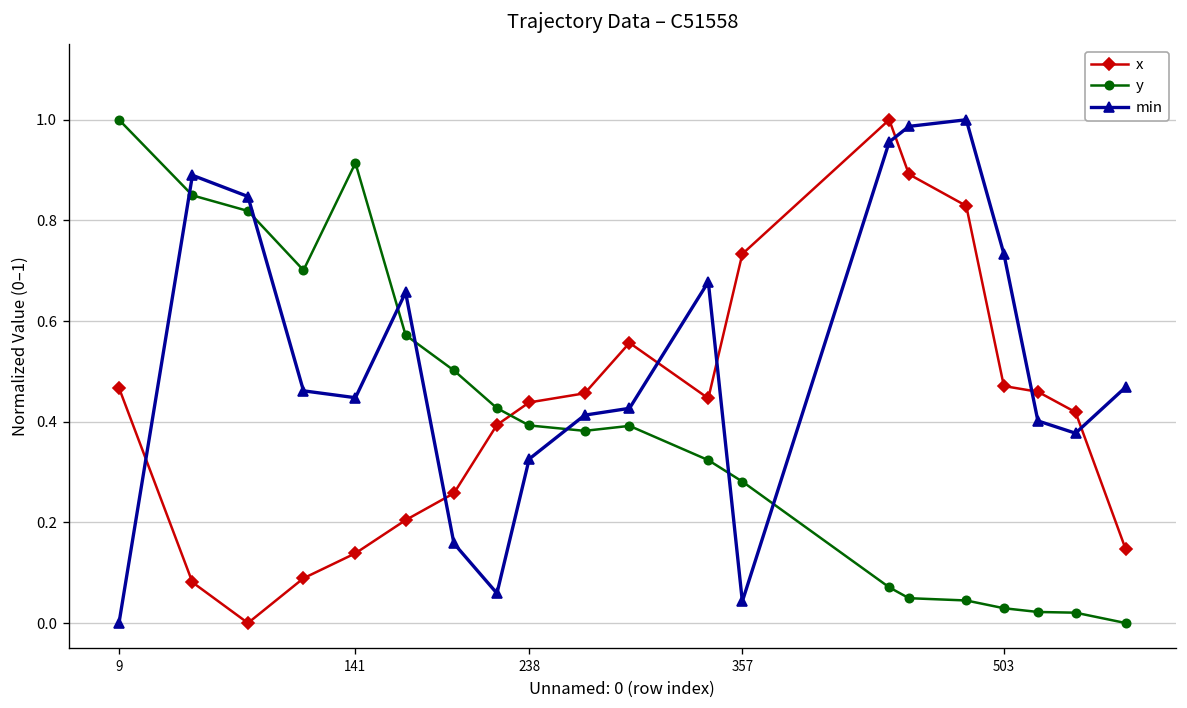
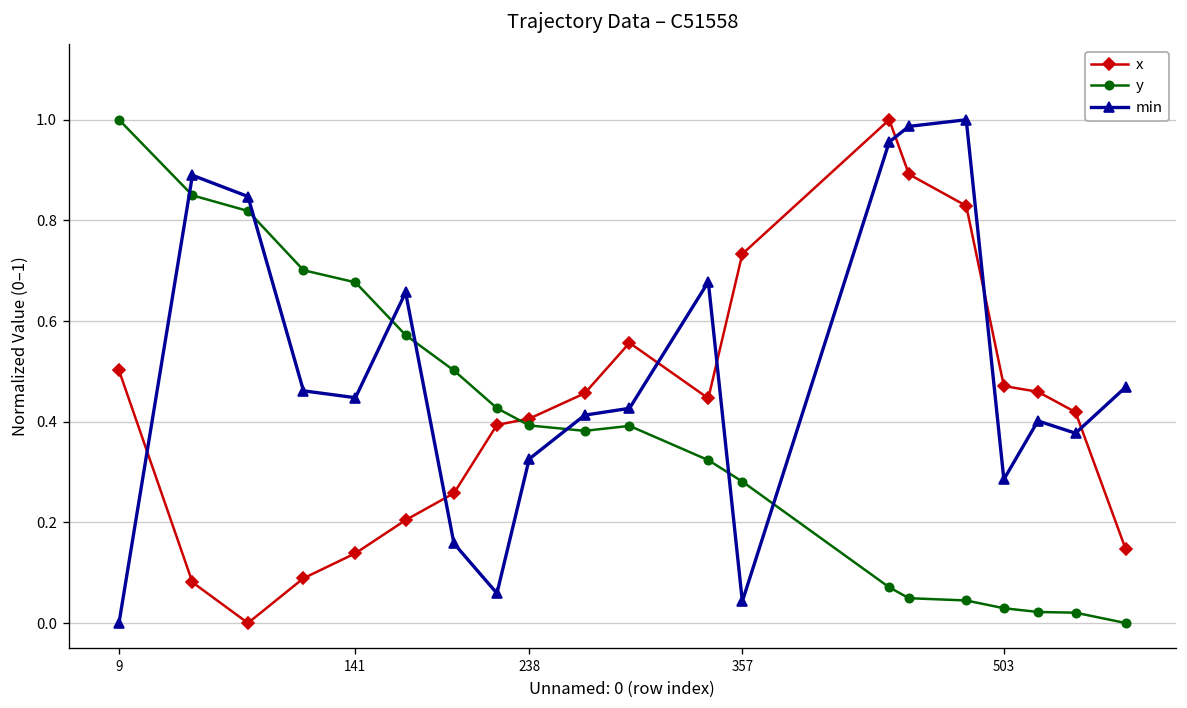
  {
    "x": {
-     "9": 0.47,
+     "9": 0.50,
      "141": 0.14,
-     "238": 0.44,
+     "238": 0.41,
      "357": 0.73,
      "503": 0.47
    },
    "y": {
      "9": 1.00,
-     "141": 0.91,
+     "141": 0.68,
      "238": 0.39,
      "357": 0.28,
      "503": 0.03
    },
    "min": {
      "9": 0.00,
      "141": 0.45,
      "238": 0.33,
      "357": 0.04,
-     "503": 0.73
+     "503": 0.29
    }
  }
